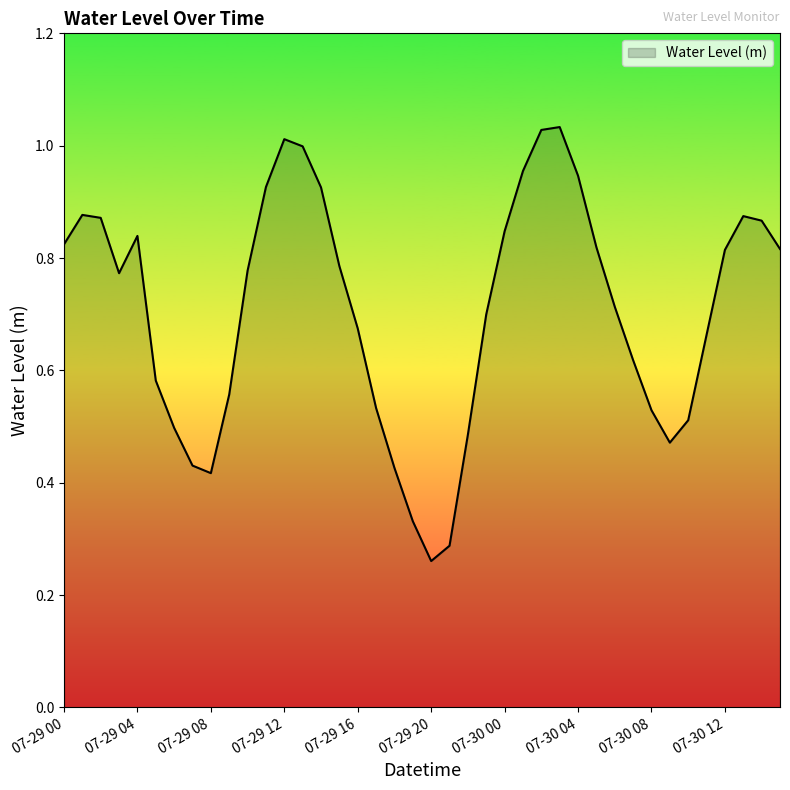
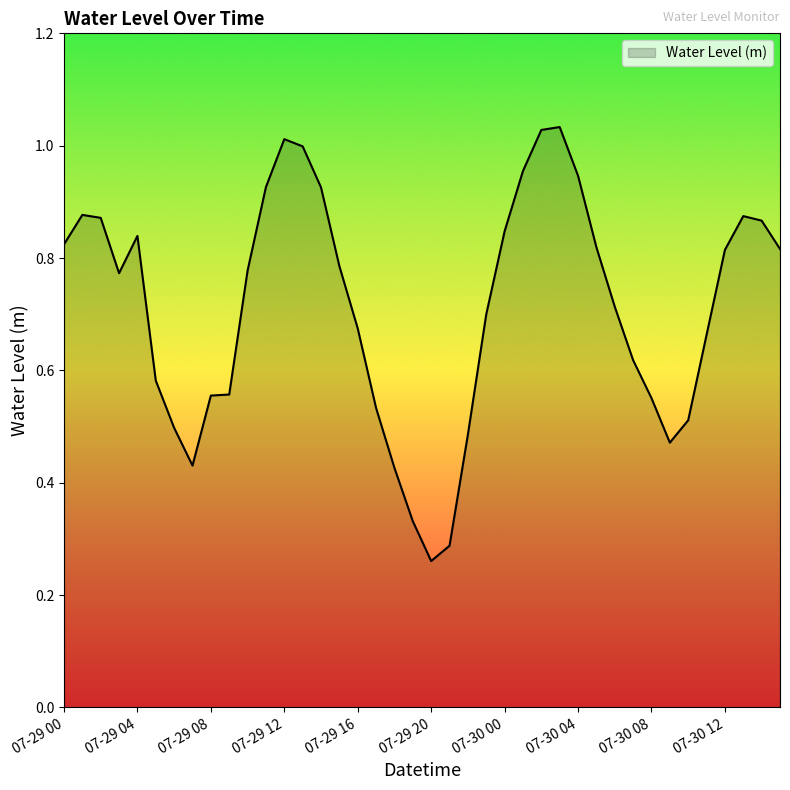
  {
    "07-29 00": 0.82,
    "07-29 04": 0.84,
-   "07-29 08": 0.42,
+   "07-29 08": 0.56,
    "07-29 12": 1.01,
    "07-29 16": 0.67,
    "07-29 20": 0.26,
    "07-30 00": 0.85,
    "07-30 04": 0.95,
-   "07-30 08": 0.53,
+   "07-30 08": 0.55,
    "07-30 12": 0.81
  }
